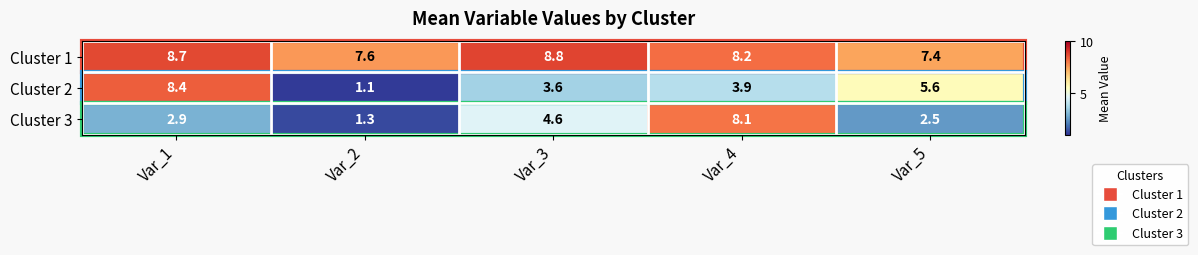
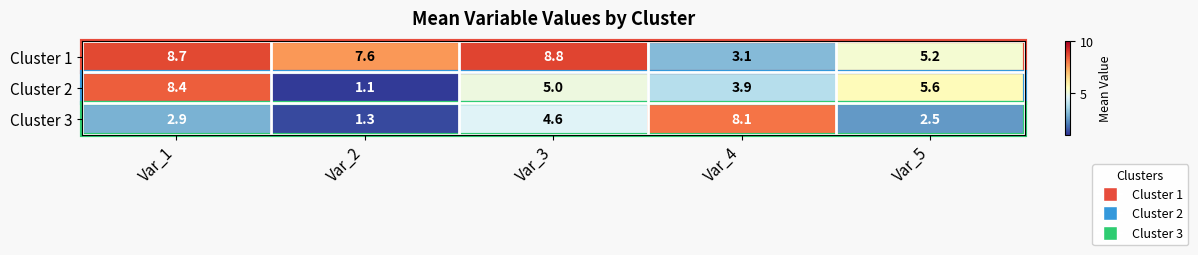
  {
    "Cluster 1": {
      "Var_1": 8.7,
      "Var_2": 7.6,
      "Var_3": 8.8,
-     "Var_4": 8.2,
-     "Var_5": 7.4
+     "Var_4": 3.1,
+     "Var_5": 5.2
    },
    "Cluster 2": {
      "Var_1": 8.4,
      "Var_2": 1.1,
-     "Var_3": 3.6,
+     "Var_3": 5.0,
      "Var_4": 3.9,
      "Var_5": 5.6
    },
    "Cluster 3": {
      "Var_1": 2.9,
      "Var_2": 1.3,
      "Var_3": 4.6,
      "Var_4": 8.1,
      "Var_5": 2.5
    }
  }
